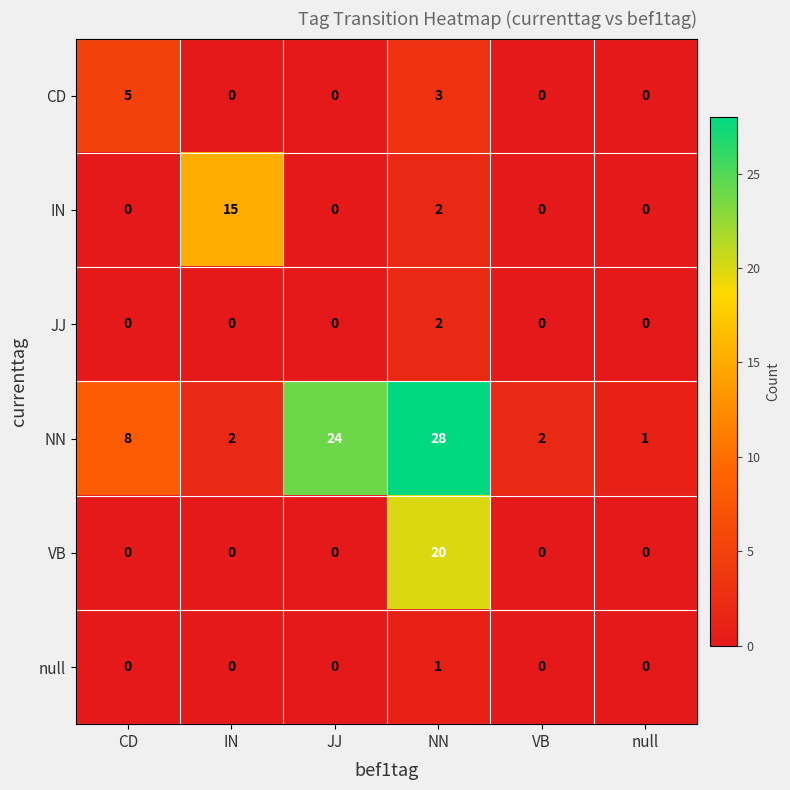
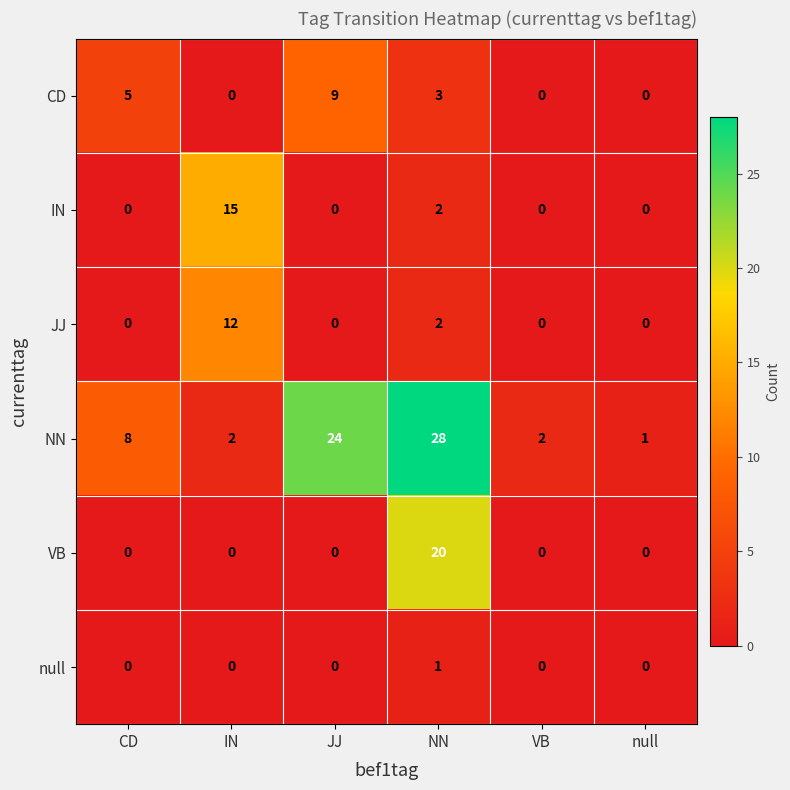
  {
    "CD": {
      "CD": 5,
      "IN": 0,
-     "JJ": 0,
+     "JJ": 9,
      "NN": 3,
      "VB": 0,
      "null": 0
    },
    "IN": {
      "CD": 0,
      "IN": 15,
      "JJ": 0,
      "NN": 2,
      "VB": 0,
      "null": 0
    },
    "JJ": {
      "CD": 0,
-     "IN": 0,
+     "IN": 12,
      "JJ": 0,
      "NN": 2,
      "VB": 0,
      "null": 0
    },
    "NN": {
      "CD": 8,
      "IN": 2,
      "JJ": 24,
      "NN": 28,
      "VB": 2,
      "null": 1
    },
    "VB": {
      "CD": 0,
      "IN": 0,
      "JJ": 0,
      "NN": 20,
      "VB": 0,
      "null": 0
    },
    "null": {
      "CD": 0,
      "IN": 0,
      "JJ": 0,
      "NN": 1,
      "VB": 0,
      "null": 0
    }
  }
